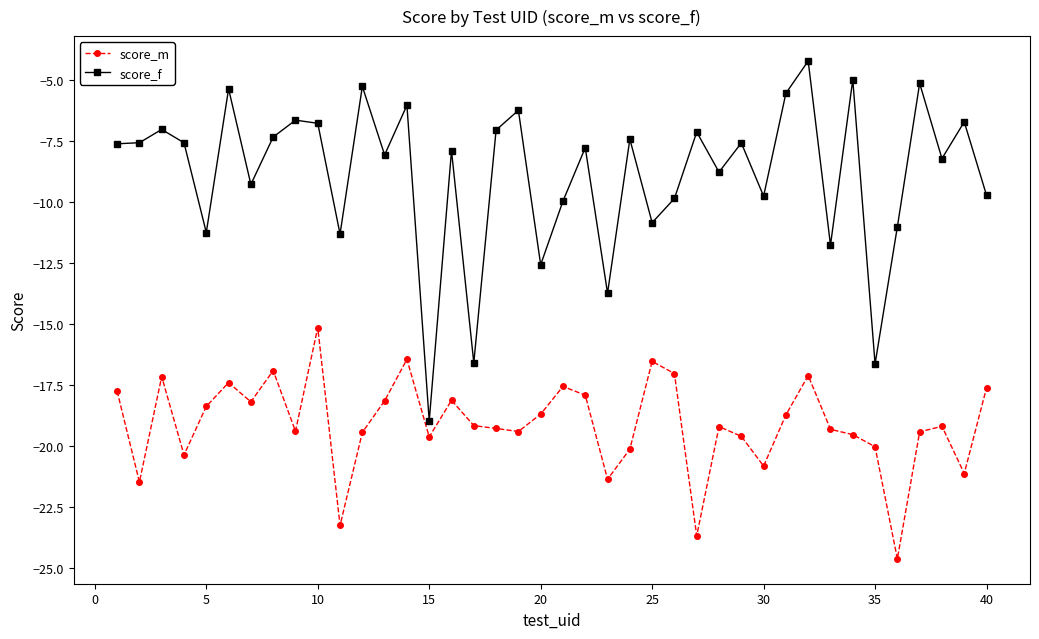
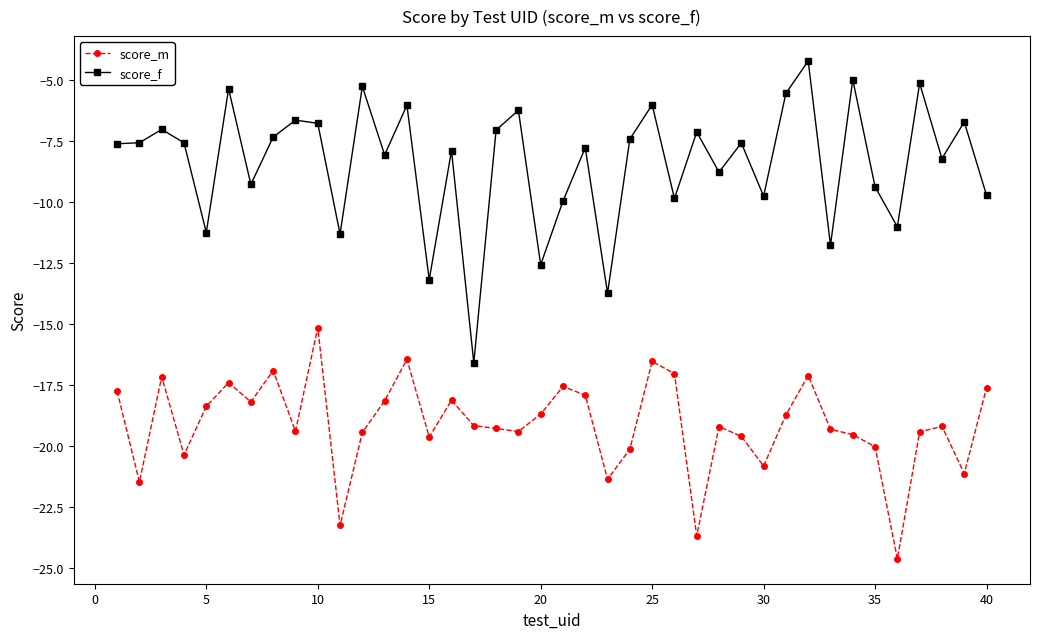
  {
    "score_m": {
      "5": -18.4,
      "10": -15.1,
      "15": -19.6,
      "20": -18.7,
      "25": -16.5,
      "30": -20.8,
      "35": -20.0,
      "40": -17.6
    },
    "score_f": {
      "5": -11.2,
      "10": -6.8,
-     "15": -19.0,
+     "15": -13.2,
      "20": -12.6,
-     "25": -10.8,
+     "25": -6.0,
      "30": -9.7,
-     "35": -16.6,
+     "35": -9.4,
      "40": -9.7
    }
  }
